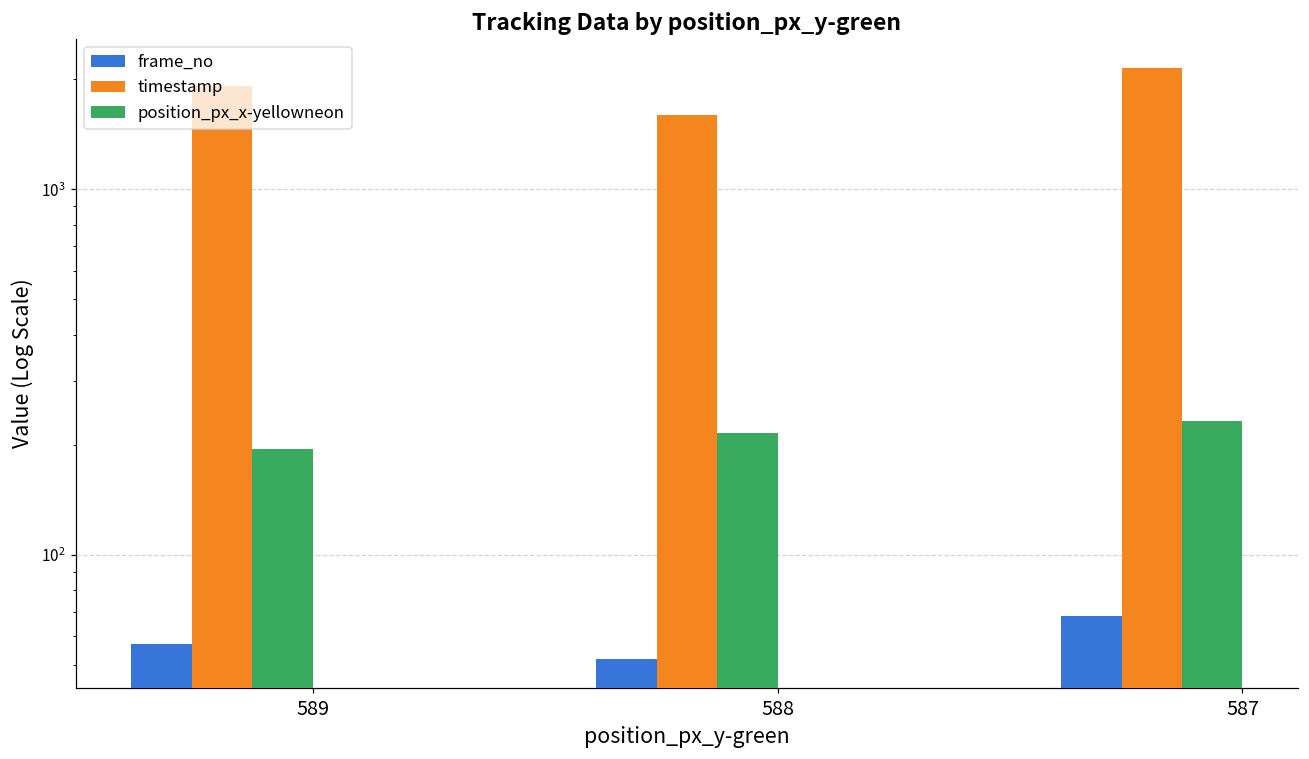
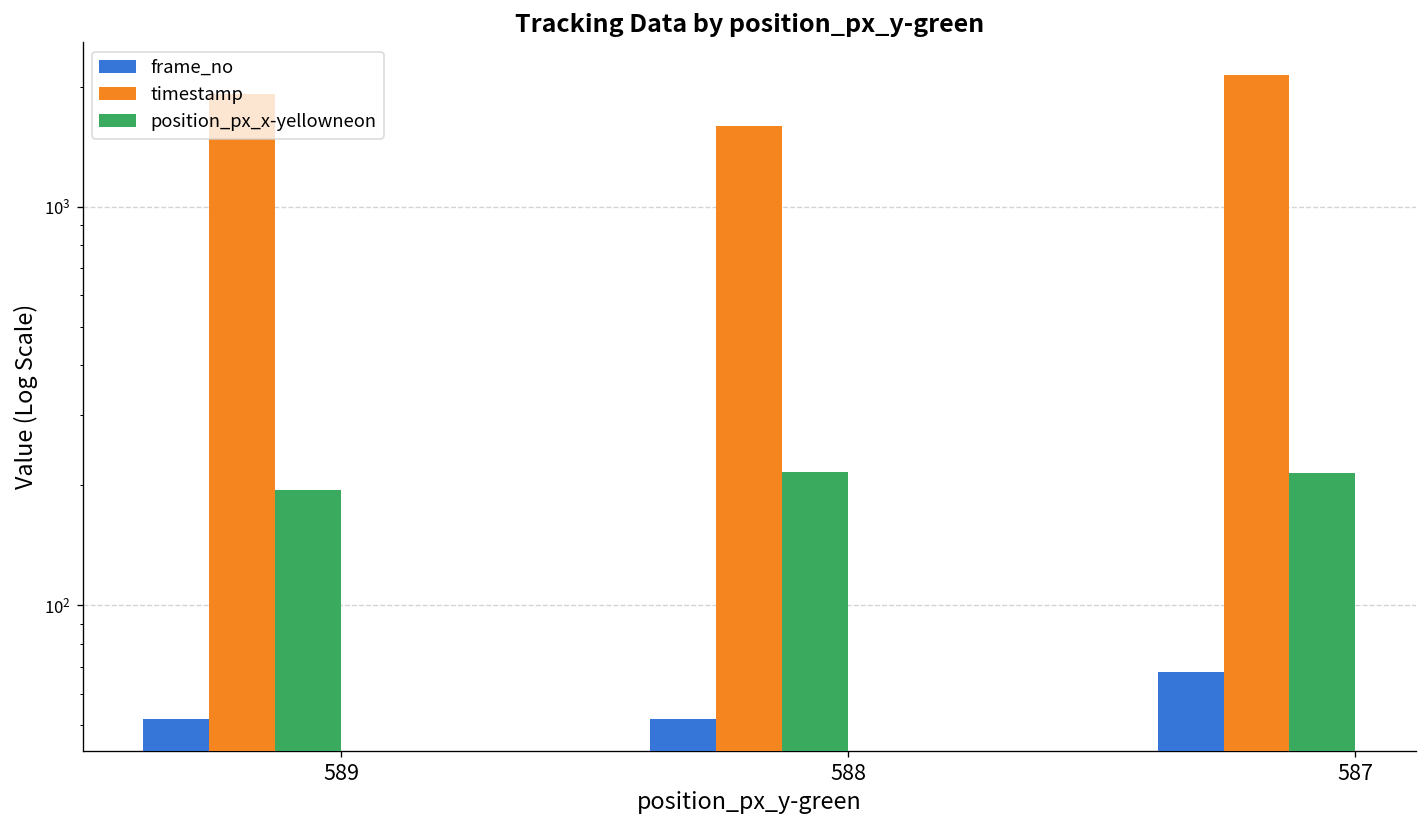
  {
    "frame_no": {
-     "589": 57,
+     "589": 52,
      "588": 52,
      "587": 68
    },
    "timestamp": {
      "588": 1600,
      "587": 2100
    },
    "position_px_x-yellowneon": {
      "589": 200,
      "588": 220,
-     "587": 230
+     "587": 220
    }
  }
